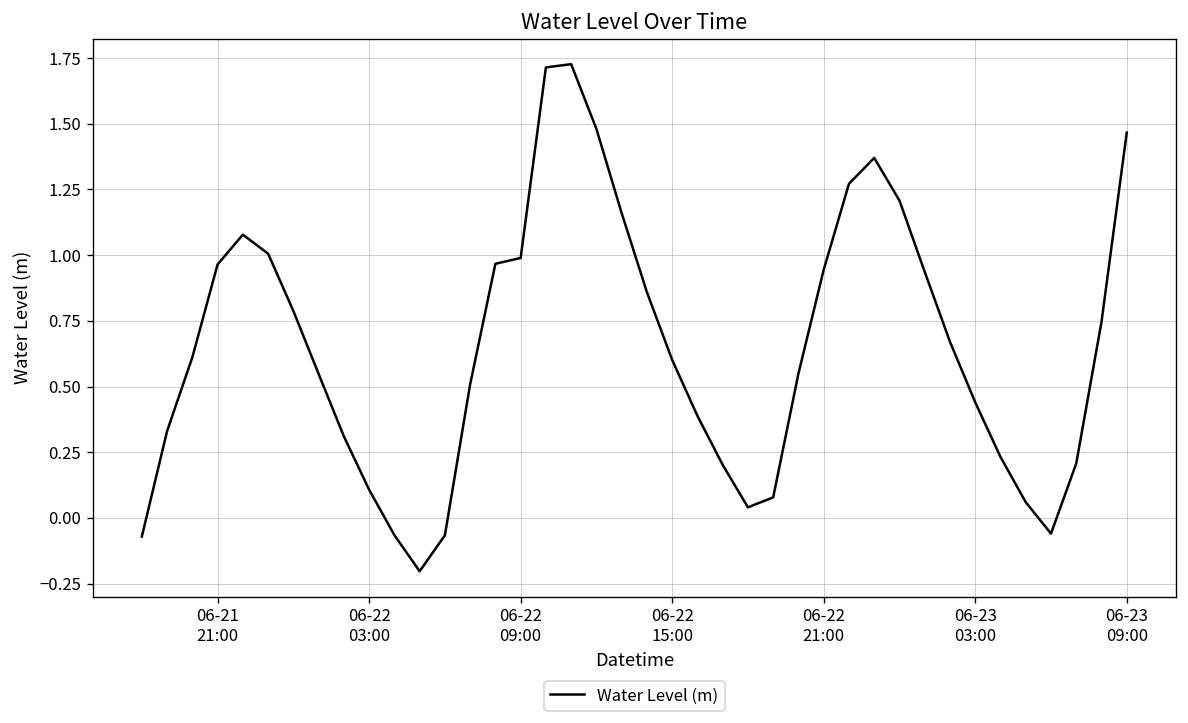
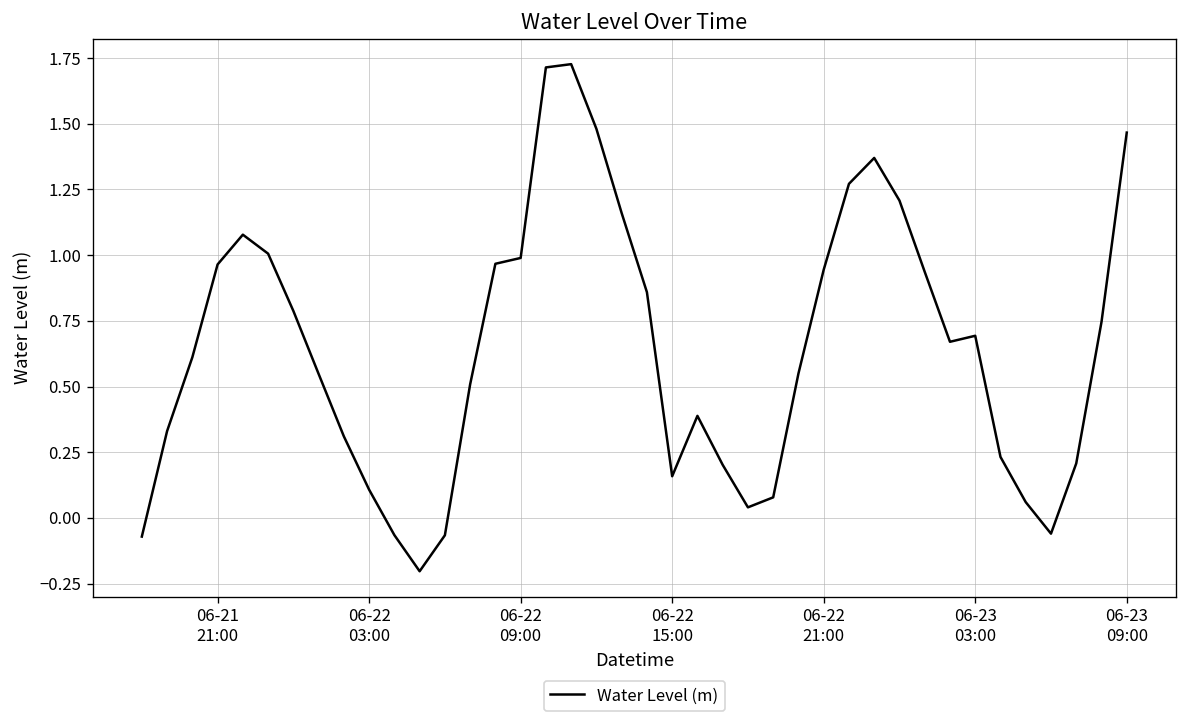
  {
    "06-21 21:00": 0.96,
    "06-22 03:00": 0.11,
    "06-22 09:00": 0.99,
-   "06-22 15:00": 0.60,
+   "06-22 15:00": 0.16,
    "06-22 21:00": 0.94,
-   "06-23 03:00": 0.44,
+   "06-23 03:00": 0.69,
    "06-23 09:00": 1.47
  }
